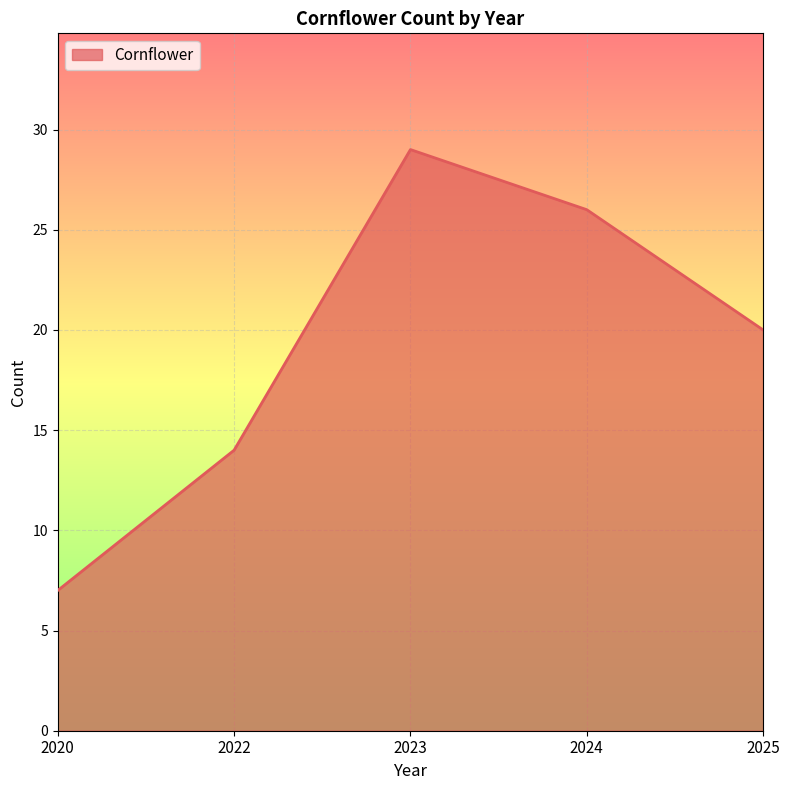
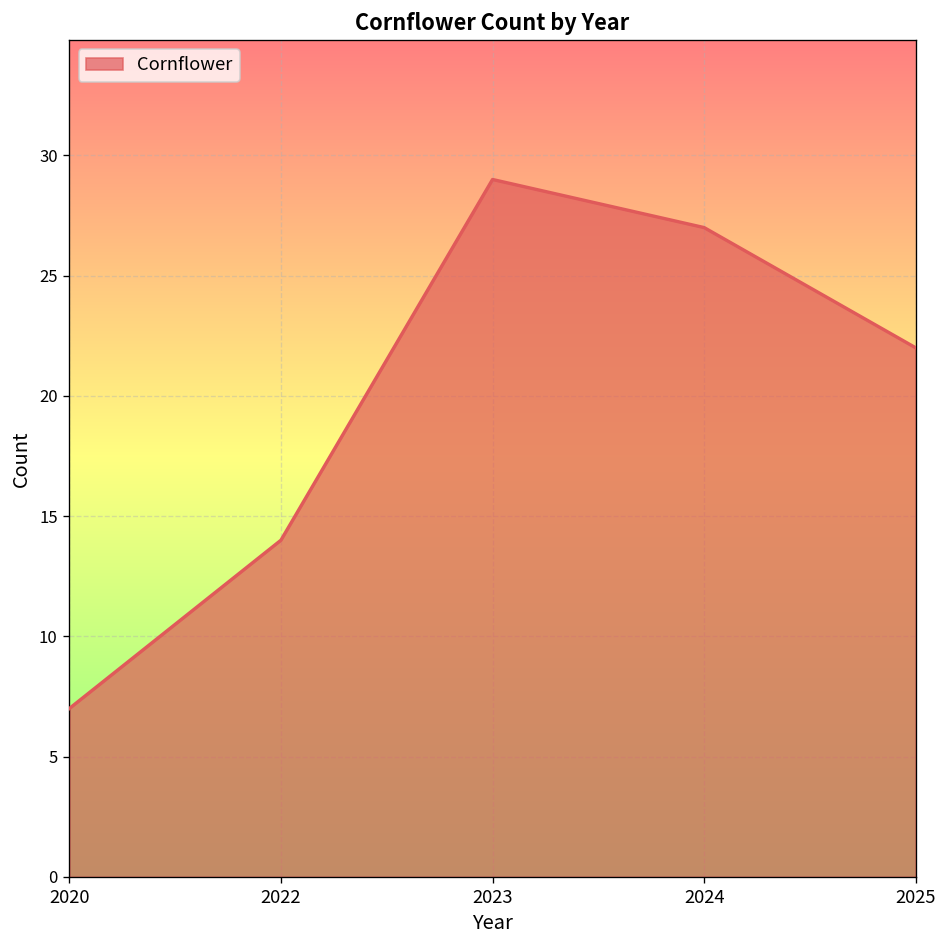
  {
    "2020": 7,
    "2022": 14,
    "2023": 29,
-   "2024": 26,
-   "2025": 20
+   "2024": 27,
+   "2025": 22
  }
